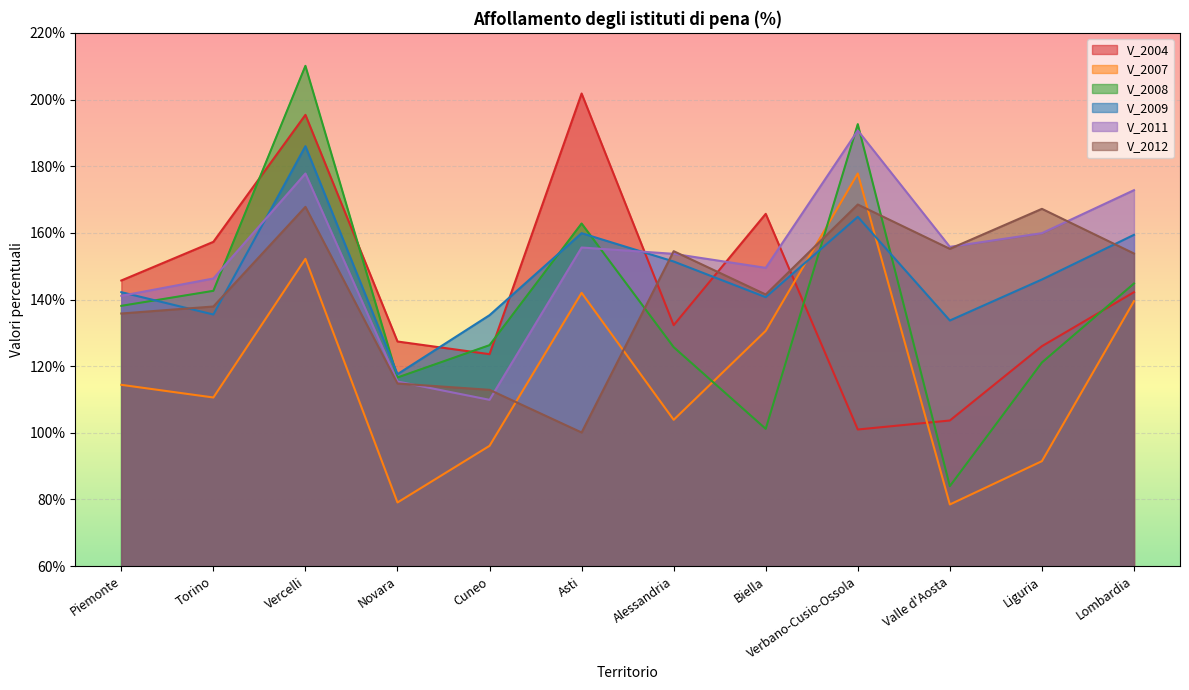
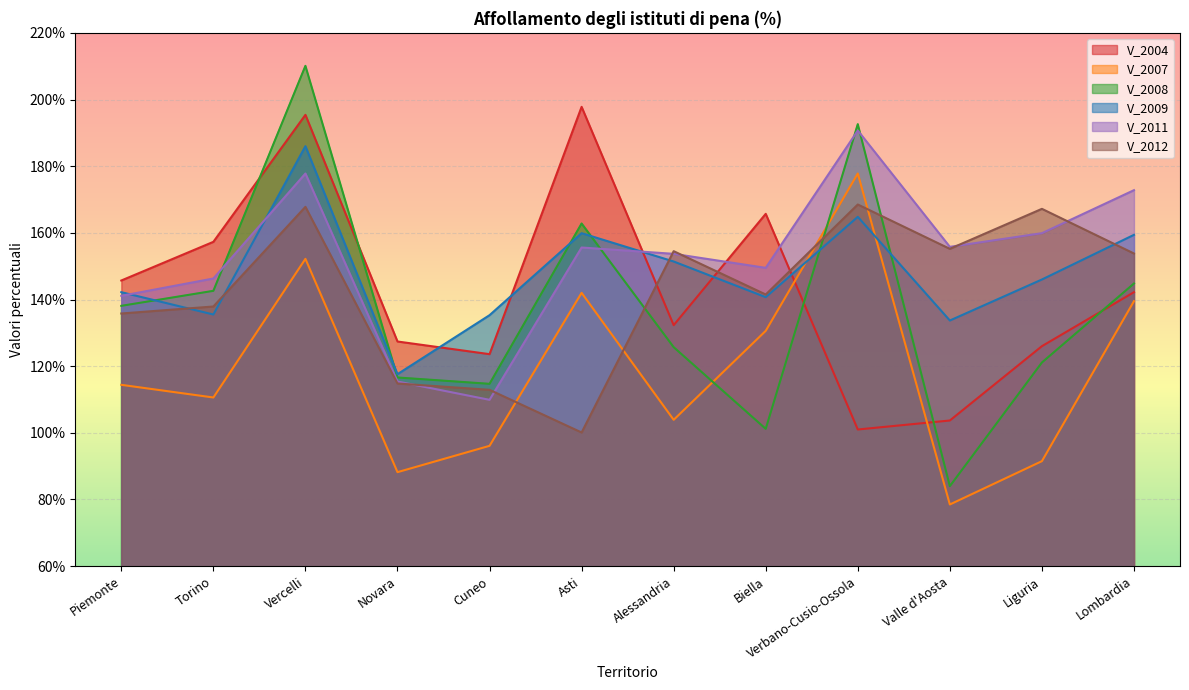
  {
    "V_2004": {
      "Piemonte": "146%",
      "Torino": "157%",
      "Vercelli": "195%",
      "Novara": "127%",
      "Cuneo": "124%",
-     "Asti": "202%",
+     "Asti": "198%",
      "Alessandria": "132%",
      "Biella": "166%",
      "Verbano-Cusio-Ossola": "101%",
      "Valle d'Aosta": "104%",
      "Liguria": "126%",
      "Lombardia": "142%"
    },
    "V_2007": {
      "Piemonte": "114%",
      "Torino": "111%",
      "Vercelli": "152%",
-     "Novara": "79%",
+     "Novara": "88%",
      "Cuneo": "96%",
      "Asti": "142%",
      "Alessandria": "104%",
      "Biella": "131%",
      "Verbano-Cusio-Ossola": "178%",
      "Valle d'Aosta": "79%",
      "Liguria": "92%",
      "Lombardia": "140%"
    },
    "V_2008": {
      "Piemonte": "138%",
      "Torino": "143%",
      "Vercelli": "210%",
      "Novara": "117%",
-     "Cuneo": "126%",
+     "Cuneo": "115%",
      "Asti": "163%",
      "Alessandria": "126%",
      "Biella": "101%",
      "Verbano-Cusio-Ossola": "193%",
      "Valle d'Aosta": "84%",
      "Liguria": "121%",
      "Lombardia": "145%"
    },
    "V_2009": {
      "Piemonte": "142%",
      "Torino": "136%",
      "Vercelli": "186%",
      "Novara": "118%",
      "Cuneo": "135%",
      "Asti": "160%",
      "Alessandria": "151%",
      "Biella": "141%",
      "Verbano-Cusio-Ossola": "165%",
      "Valle d'Aosta": "134%",
      "Liguria": "146%",
      "Lombardia": "159%"
    },
    "V_2011": {
      "Piemonte": "141%",
      "Torino": "146%",
      "Vercelli": "178%",
      "Cuneo": "110%",
      "Asti": "156%",
      "Alessandria": "154%",
      "Biella": "150%",
      "Verbano-Cusio-Ossola": "191%",
      "Liguria": "160%",
      "Lombardia": "173%"
    },
    "V_2012": {
      "Piemonte": "136%",
      "Torino": "138%",
      "Vercelli": "168%",
      "Cuneo": "113%",
      "Asti": "100%",
      "Alessandria": "155%",
      "Biella": "142%",
      "Verbano-Cusio-Ossola": "169%",
      "Liguria": "167%",
      "Lombardia": "154%"
    }
  }
